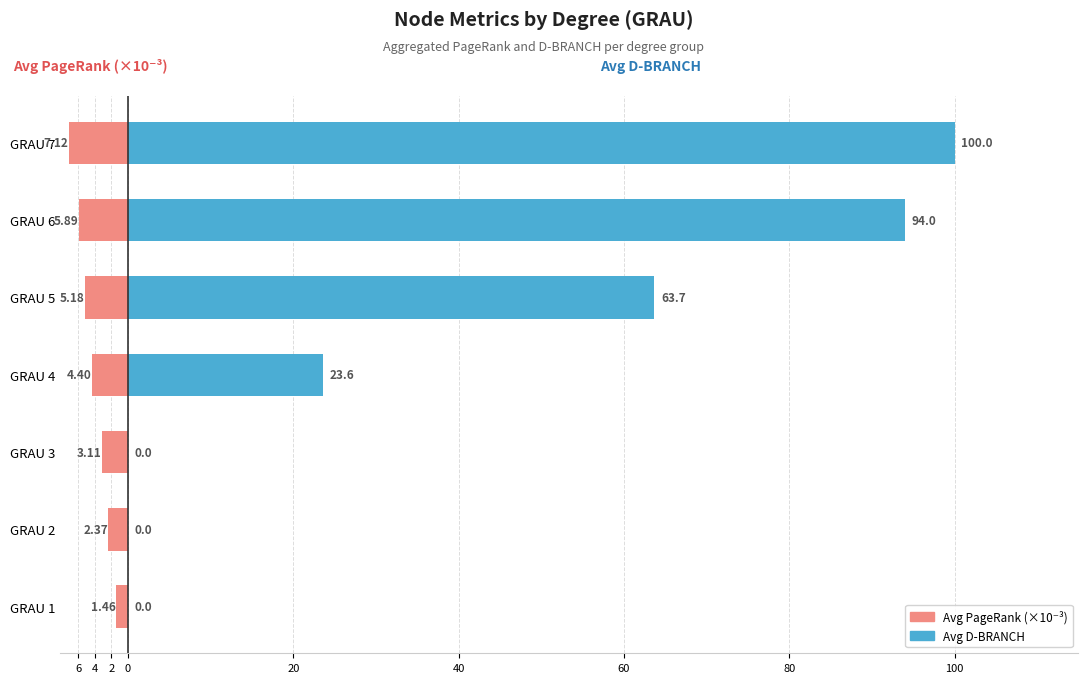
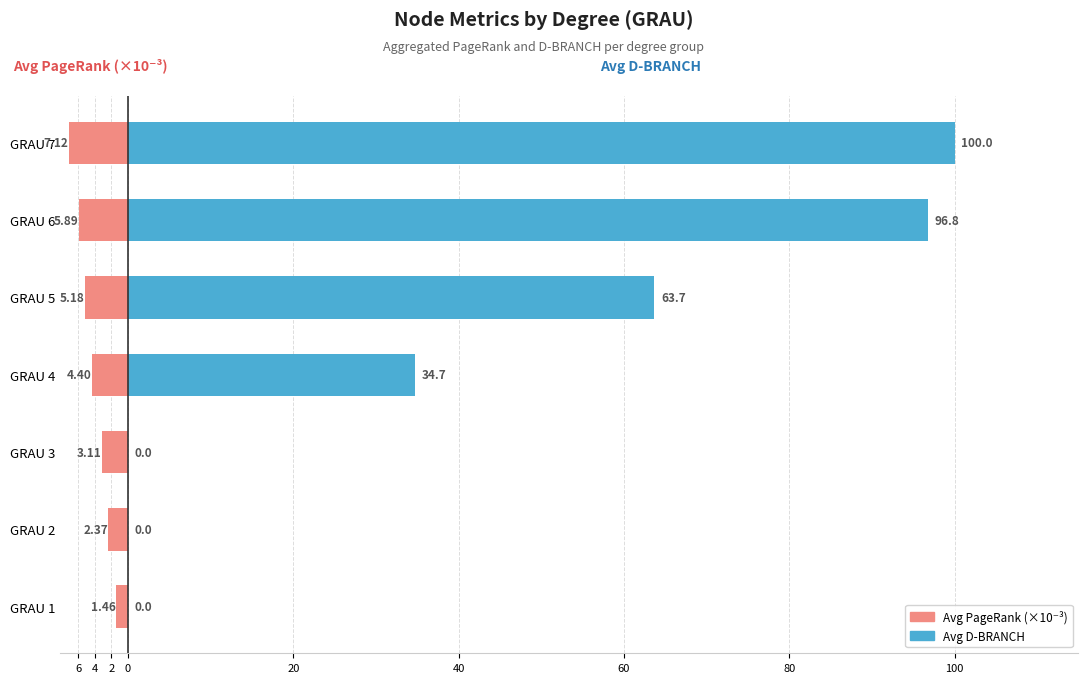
  {
    "Avg D-BRANCH": {
      "GRAU 7": 100.0,
-     "GRAU 6": 94.0,
+     "GRAU 6": 96.8,
      "GRAU 5": 63.7,
-     "GRAU 4": 23.6,
+     "GRAU 4": 34.7,
      "GRAU 3": 0.0,
      "GRAU 2": 0.0,
      "GRAU 1": 0.0
    }
  }
